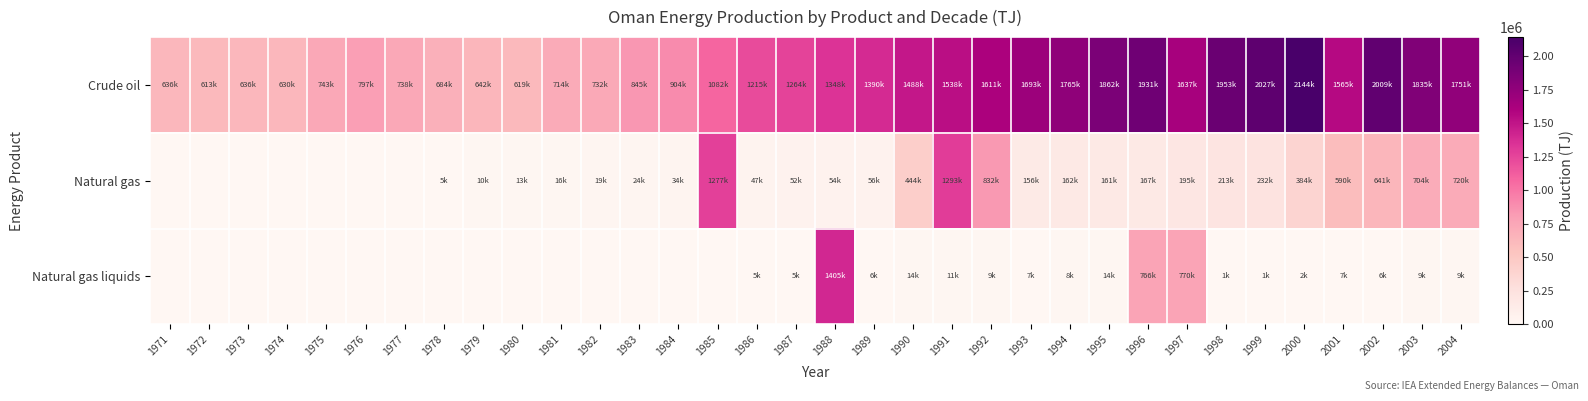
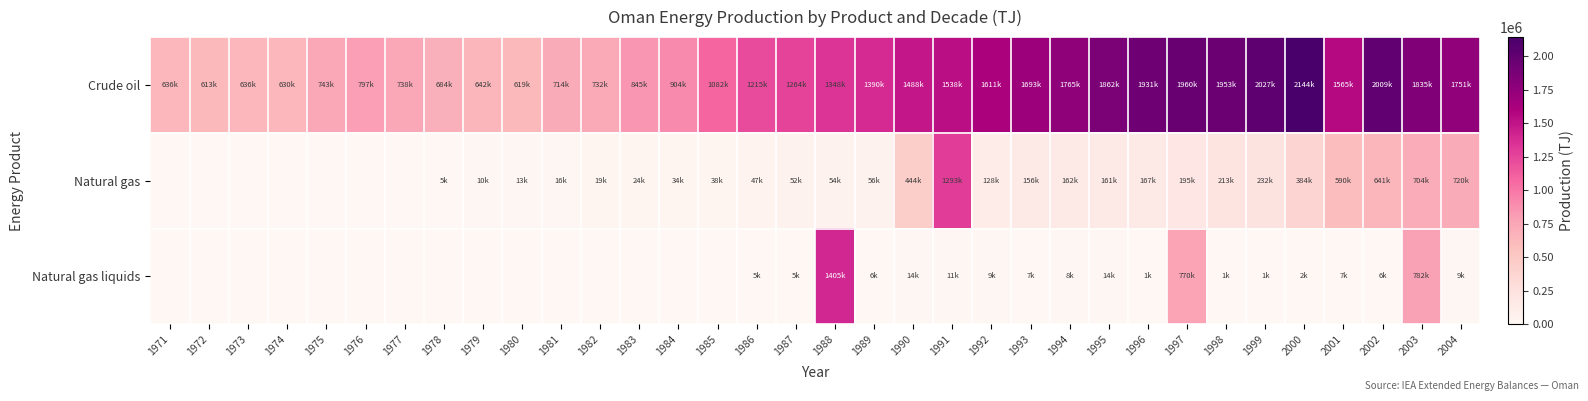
  {
    "Crude oil": {
      "1971": "636k",
      "1972": "613k",
      "1973": "636k",
      "1974": "630k",
      "1975": "743k",
      "1976": "797k",
      "1977": "738k",
      "1978": "684k",
      "1979": "642k",
      "1980": "619k",
      "1981": "714k",
      "1982": "732k",
      "1983": "845k",
      "1984": "904k",
      "1985": "1082k",
      "1986": "1215k",
      "1987": "1264k",
      "1988": "1348k",
      "1989": "1390k",
      "1990": "1488k",
      "1991": "1538k",
      "1992": "1611k",
      "1993": "1693k",
      "1994": "1765k",
      "1995": "1862k",
      "1996": "1931k",
-     "1997": "1637k",
+     "1997": "1960k",
      "1998": "1953k",
      "1999": "2027k",
      "2000": "2144k",
      "2001": "1565k",
      "2002": "2009k",
      "2003": "1835k",
      "2004": "1751k"
    },
    "Natural gas": {
      "1978": "5k",
      "1979": "10k",
      "1980": "13k",
      "1981": "16k",
      "1982": "19k",
      "1983": "24k",
      "1984": "34k",
-     "1985": "1277k",
+     "1985": "38k",
      "1986": "47k",
      "1987": "52k",
      "1988": "54k",
      "1989": "56k",
      "1990": "444k",
      "1991": "1293k",
-     "1992": "832k",
+     "1992": "128k",
      "1993": "156k",
      "1994": "162k",
      "1995": "161k",
      "1996": "167k",
      "1997": "195k",
      "1998": "213k",
      "1999": "232k",
      "2000": "384k",
      "2001": "590k",
      "2002": "641k",
      "2003": "704k",
      "2004": "720k"
    },
    "Natural gas liquids": {
      "1986": "5k",
      "1987": "5k",
      "1988": "1405k",
      "1989": "6k",
      "1990": "14k",
      "1991": "11k",
      "1992": "9k",
      "1993": "7k",
      "1994": "8k",
      "1995": "14k",
-     "1996": "766k",
+     "1996": "1k",
      "1997": "770k",
      "1998": "1k",
      "1999": "1k",
      "2000": "2k",
      "2001": "7k",
      "2002": "6k",
-     "2003": "9k",
+     "2003": "782k",
      "2004": "9k"
    }
  }
